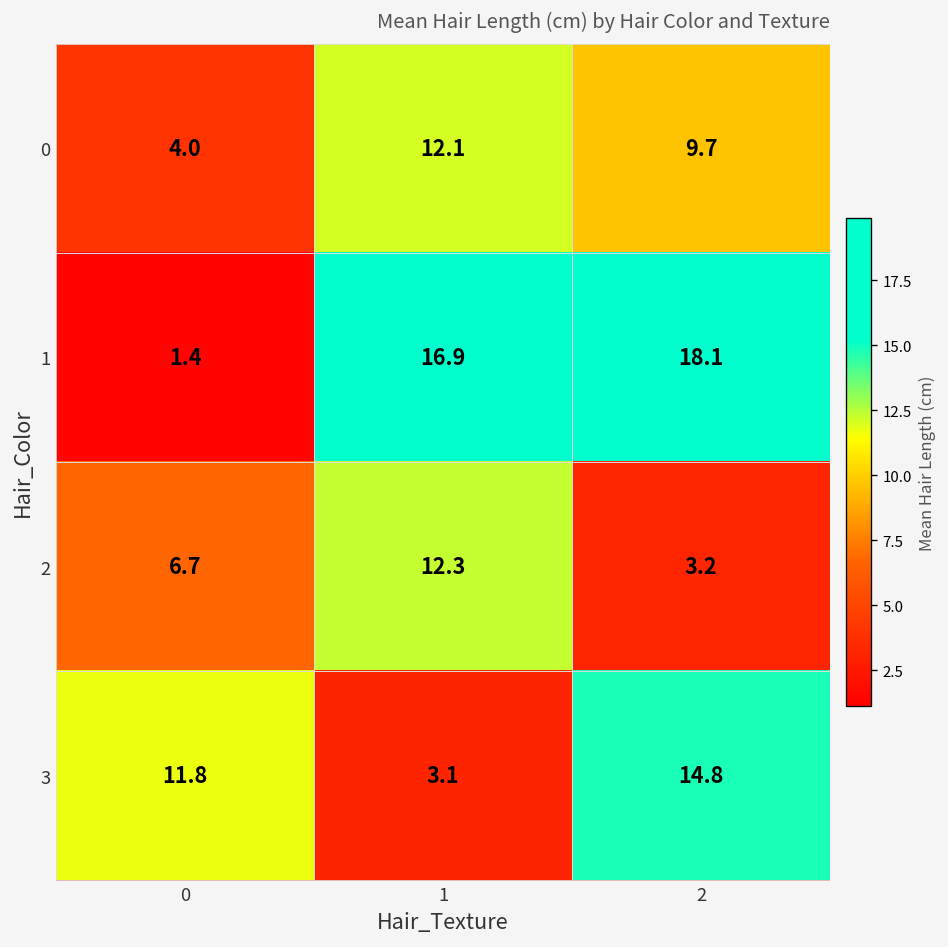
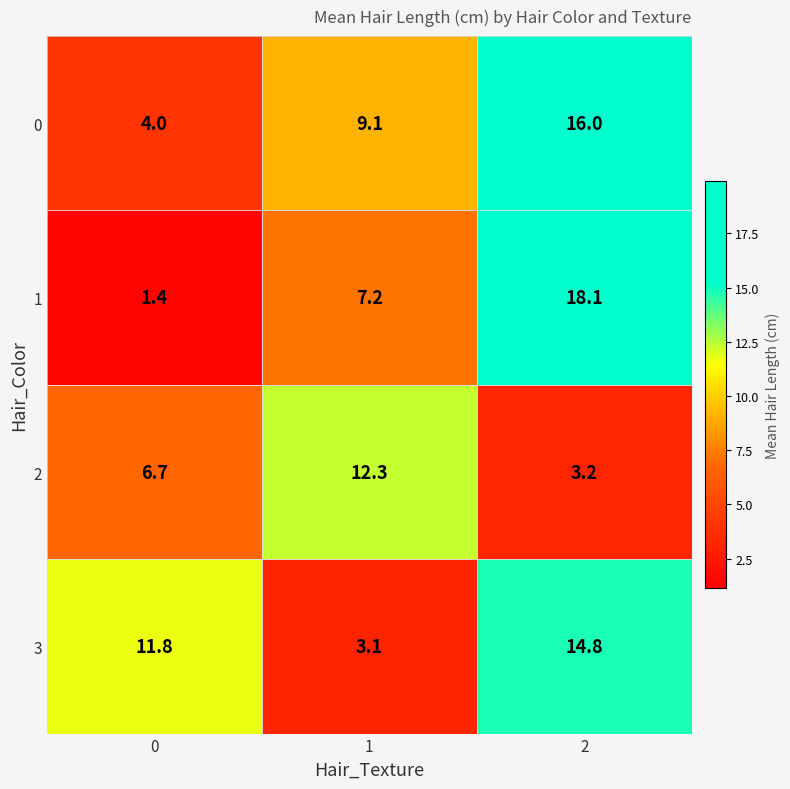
  {
    "0": {
      "0": 4.0,
-     "1": 12.1,
-     "2": 9.7
+     "1": 9.1,
+     "2": 16.0
    },
    "1": {
      "0": 1.4,
-     "1": 16.9,
+     "1": 7.2,
      "2": 18.1
    },
    "2": {
      "0": 6.7,
      "1": 12.3,
      "2": 3.2
    },
    "3": {
      "0": 11.8,
      "1": 3.1,
      "2": 14.8
    }
  }
